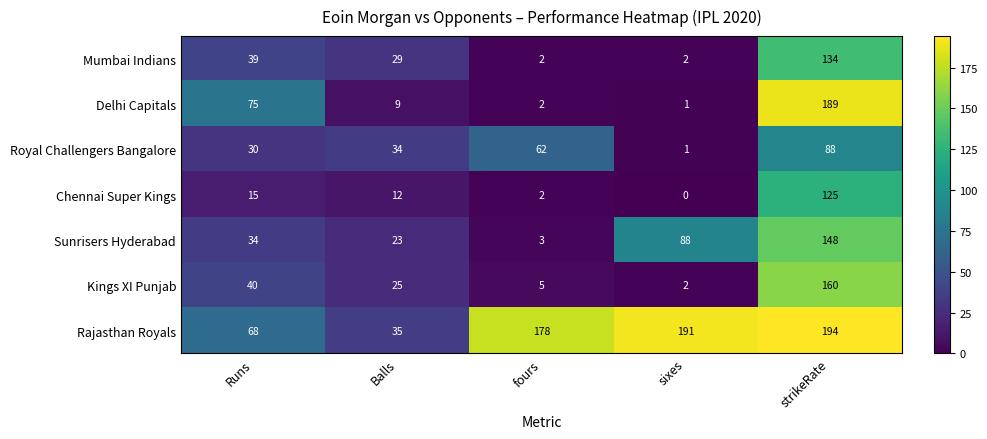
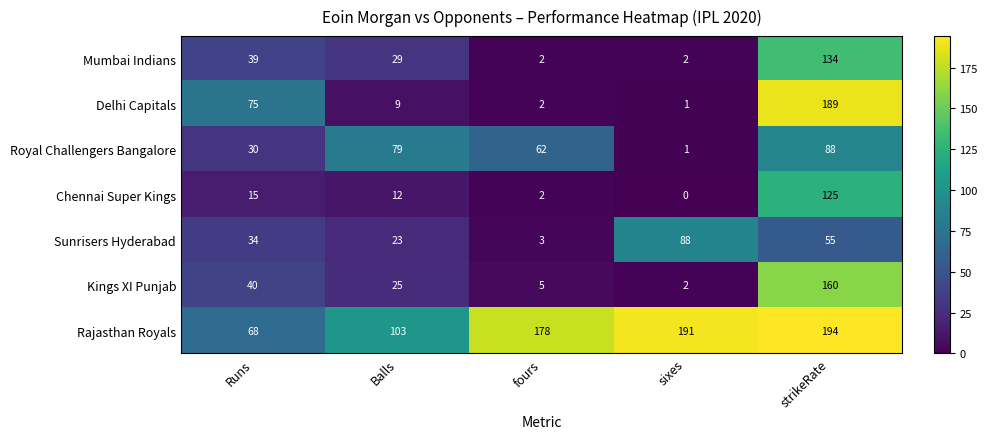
  {
    "Mumbai Indians": {
      "Runs": 39,
      "Balls": 29,
      "fours": 2,
      "sixes": 2,
      "strikeRate": 134
    },
    "Delhi Capitals": {
      "Runs": 75,
      "Balls": 9,
      "fours": 2,
      "sixes": 1,
      "strikeRate": 189
    },
    "Royal Challengers Bangalore": {
      "Runs": 30,
-     "Balls": 34,
+     "Balls": 79,
      "fours": 62,
      "sixes": 1,
      "strikeRate": 88
    },
    "Chennai Super Kings": {
      "Runs": 15,
      "Balls": 12,
      "fours": 2,
      "sixes": 0,
      "strikeRate": 125
    },
    "Sunrisers Hyderabad": {
      "Runs": 34,
      "Balls": 23,
      "fours": 3,
      "sixes": 88,
-     "strikeRate": 148
+     "strikeRate": 55
    },
    "Kings XI Punjab": {
      "Runs": 40,
      "Balls": 25,
      "fours": 5,
      "sixes": 2,
      "strikeRate": 160
    },
    "Rajasthan Royals": {
      "Runs": 68,
-     "Balls": 35,
+     "Balls": 103,
      "fours": 178,
      "sixes": 191,
      "strikeRate": 194
    }
  }
